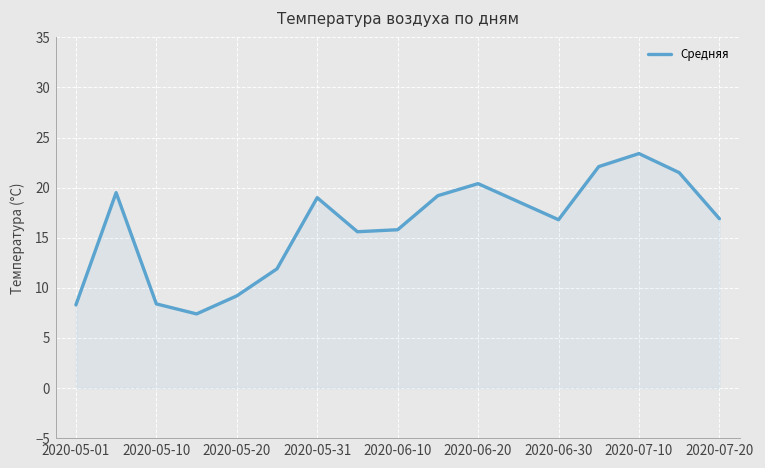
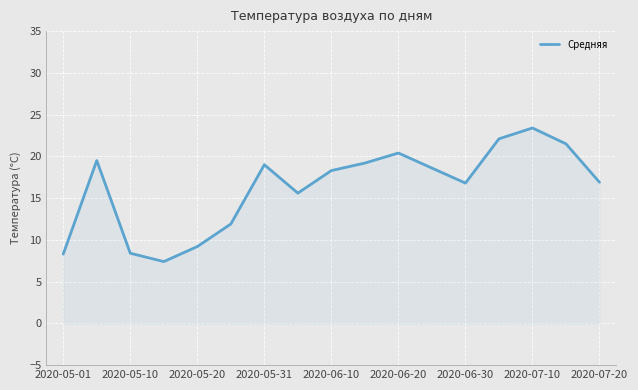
  {
    "2020-05-01": 8,
    "2020-05-10": 8,
    "2020-05-20": 9,
    "2020-05-31": 19,
-   "2020-06-10": 16,
+   "2020-06-10": 18,
    "2020-06-20": 20,
    "2020-06-30": 17,
    "2020-07-10": 23,
    "2020-07-20": 17
  }
